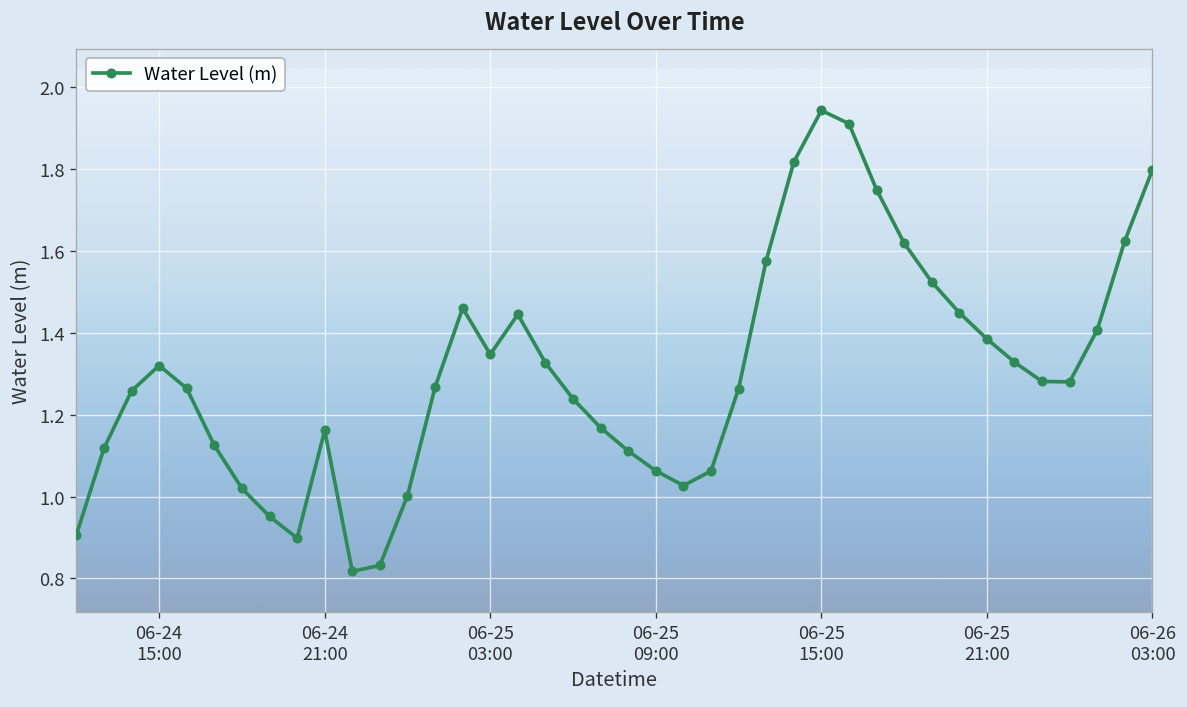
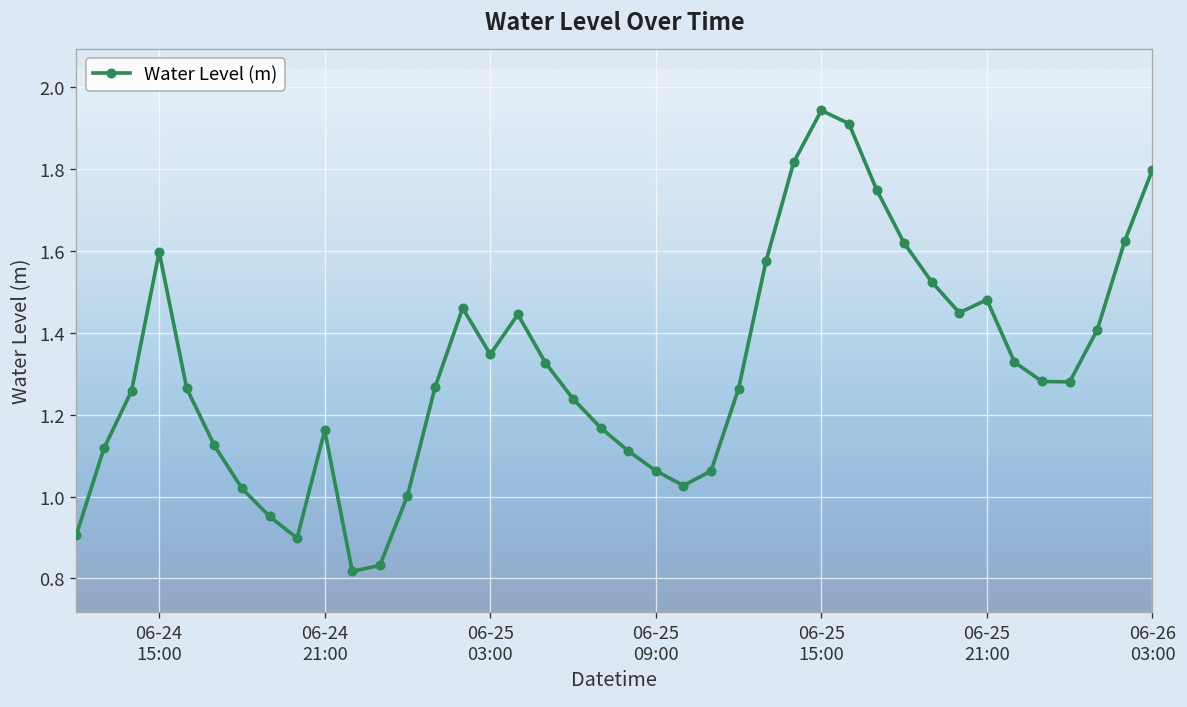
  {
-   "06-24 15:00": 1.32,
+   "06-24 15:00": 1.60,
    "06-24 21:00": 1.16,
    "06-25 03:00": 1.35,
    "06-25 09:00": 1.06,
    "06-25 15:00": 1.94,
-   "06-25 21:00": 1.39,
+   "06-25 21:00": 1.48,
    "06-26 03:00": 1.80
  }
